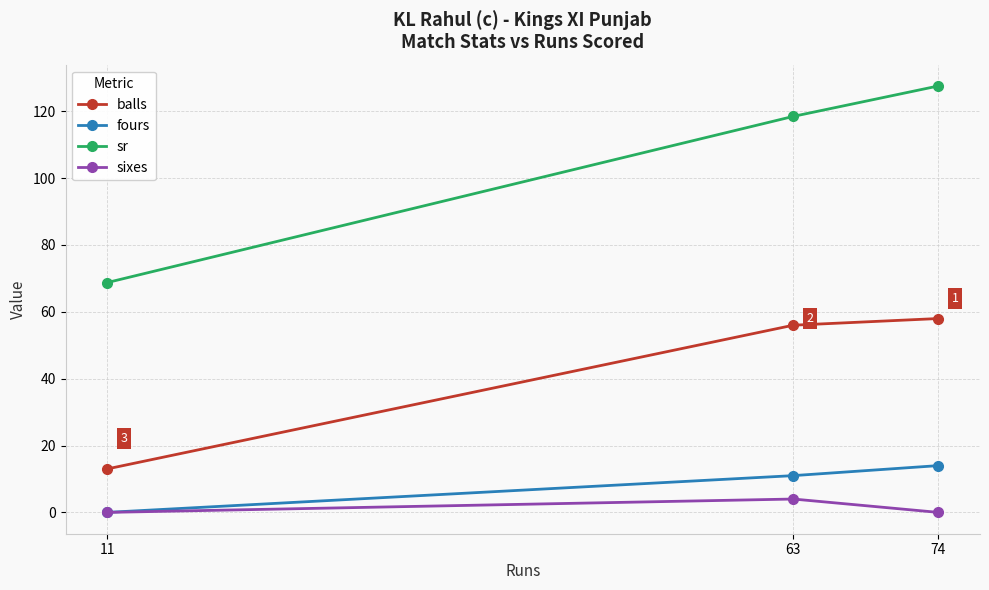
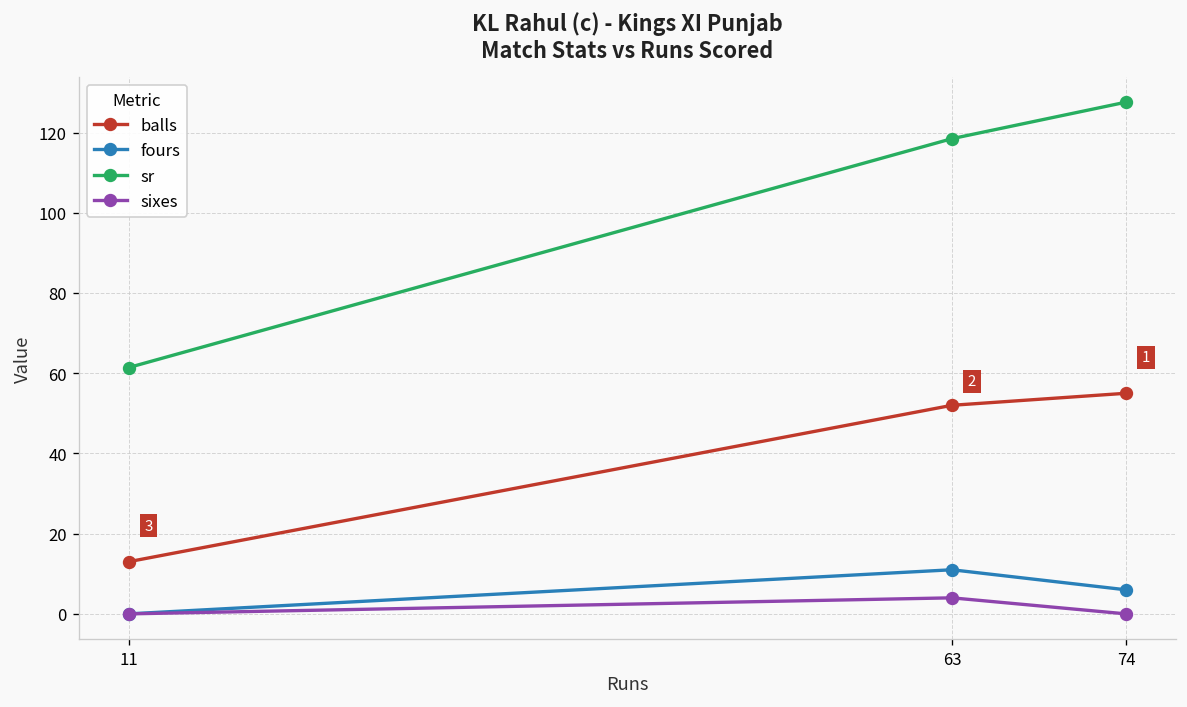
  {
    "balls": {
      "11": 13,
-     "63": 56,
-     "74": 58
+     "63": 52,
+     "74": 55
    },
    "fours": {
      "63": 11,
-     "74": 14
+     "74": 6
    },
    "sr": {
-     "11": 69,
+     "11": 61,
      "63": 118,
      "74": 128
    },
    "sixes": {
      "63": 4,
      "74": 0
    }
  }
